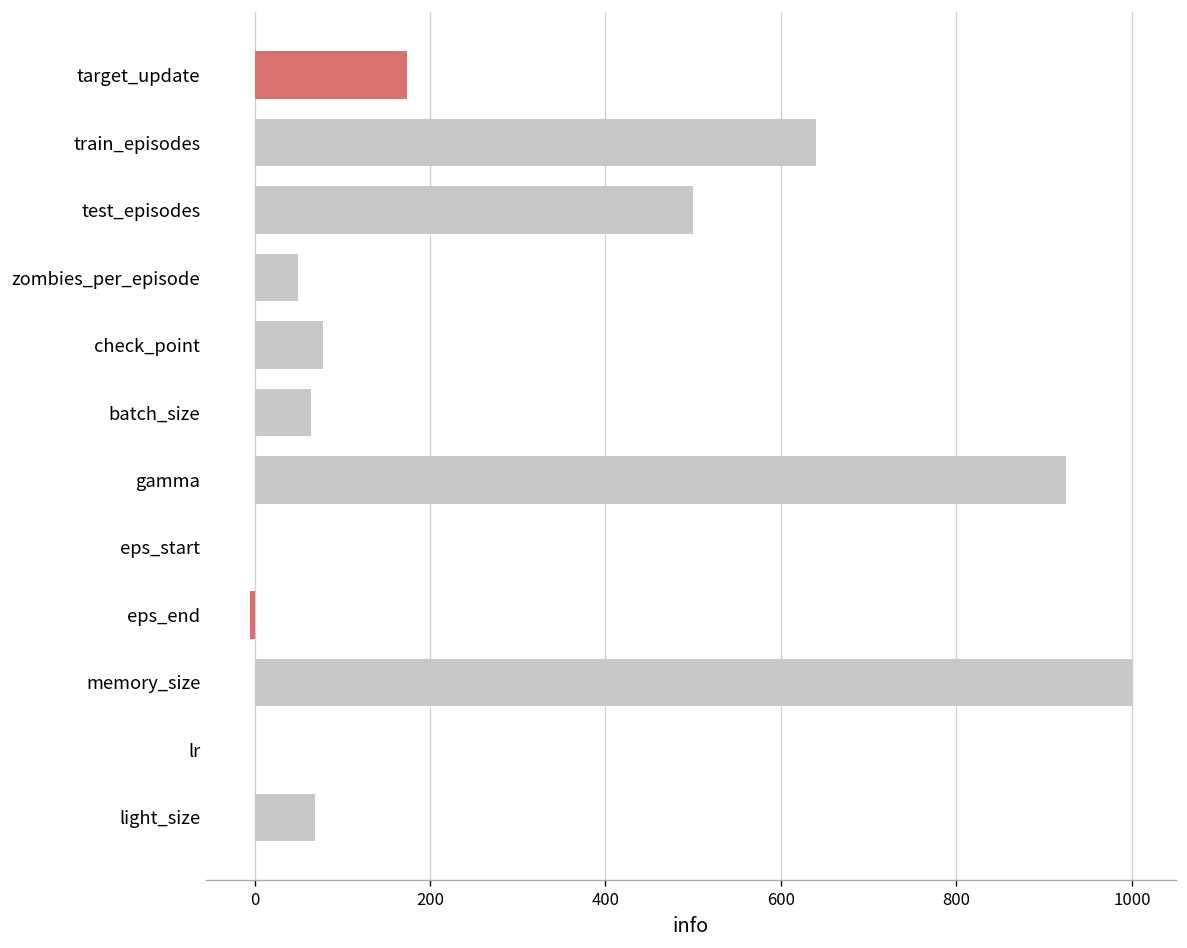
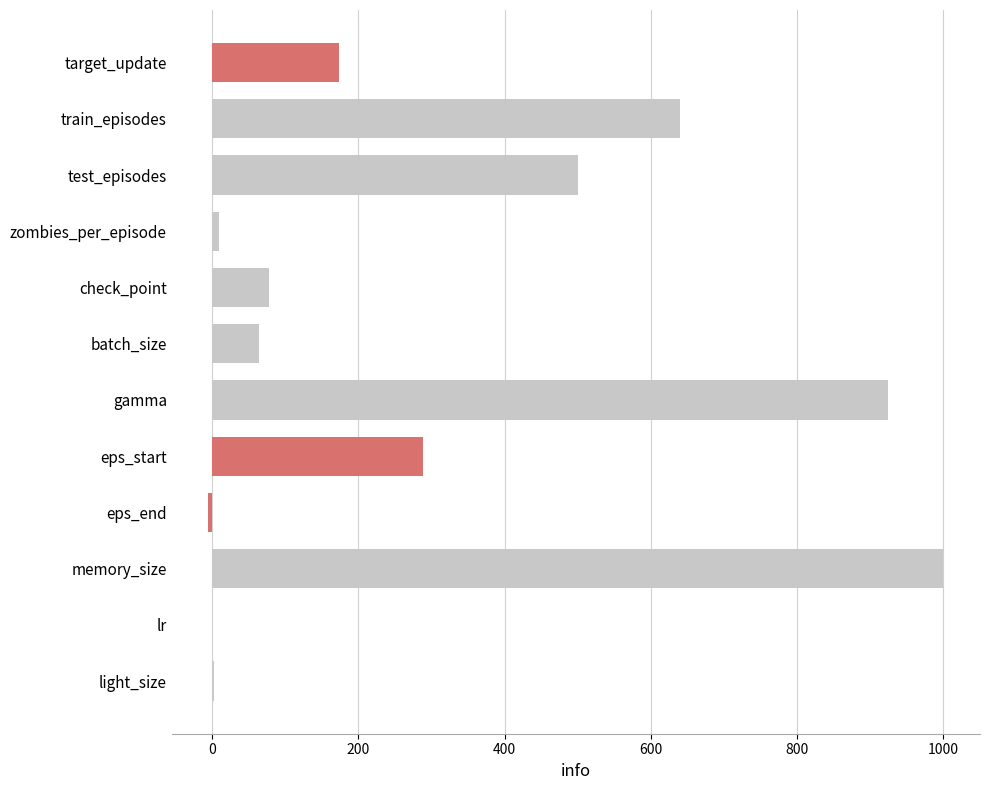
  {
    "target_update": 170,
    "train_episodes": 640,
    "test_episodes": 500,
-   "zombies_per_episode": 50,
+   "zombies_per_episode": 10,
    "check_point": 80,
    "batch_size": 60,
    "gamma": 920,
-   "eps_start": 0,
+   "eps_start": 290,
    "eps_end": -10,
    "memory_size": 1000,
-   "light_size": 70
+   "light_size": 0
  }
